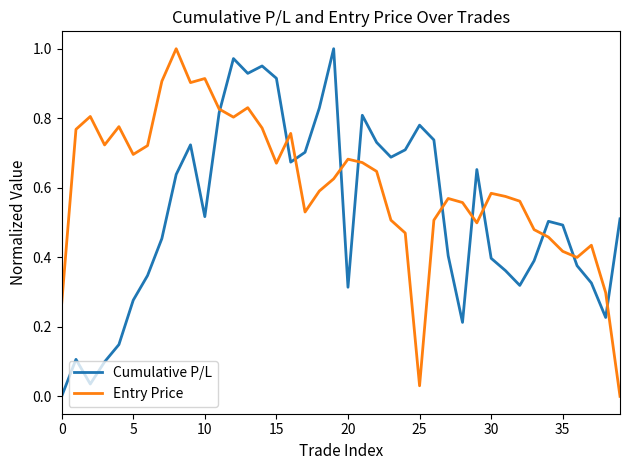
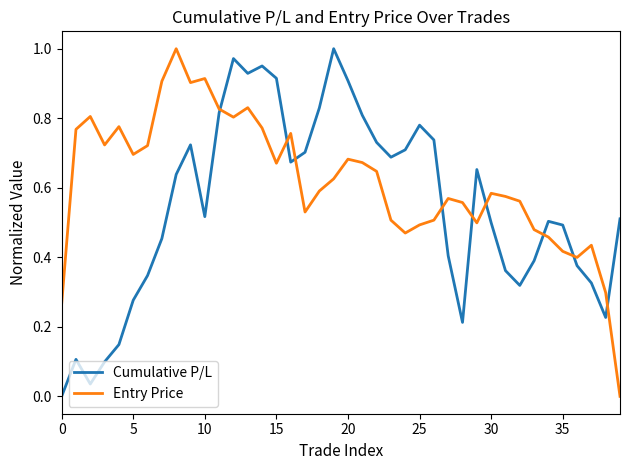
  {
    "Cumulative P/L": {
      "0": 0.00,
      "5": 0.28,
      "10": 0.52,
      "15": 0.91,
-     "20": 0.31,
+     "20": 0.91,
      "25": 0.78,
-     "30": 0.40,
+     "30": 0.50,
      "35": 0.49
    },
    "Entry Price": {
      "0": 0.27,
      "5": 0.70,
      "10": 0.91,
      "15": 0.67,
      "20": 0.68,
-     "25": 0.03,
+     "25": 0.49,
      "30": 0.58,
      "35": 0.42
    }
  }
